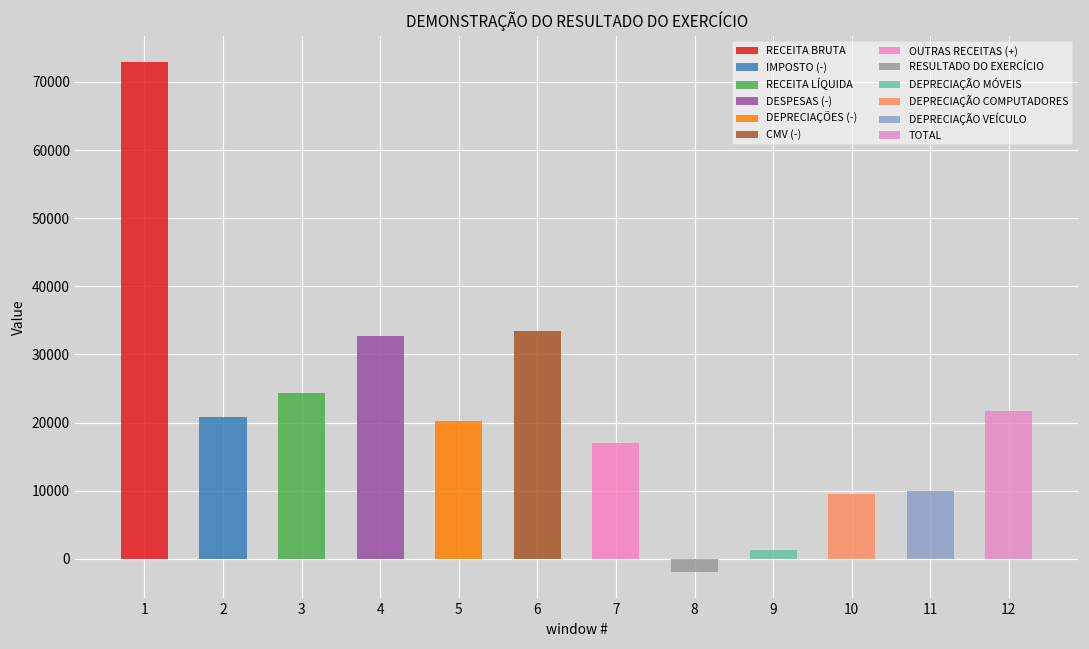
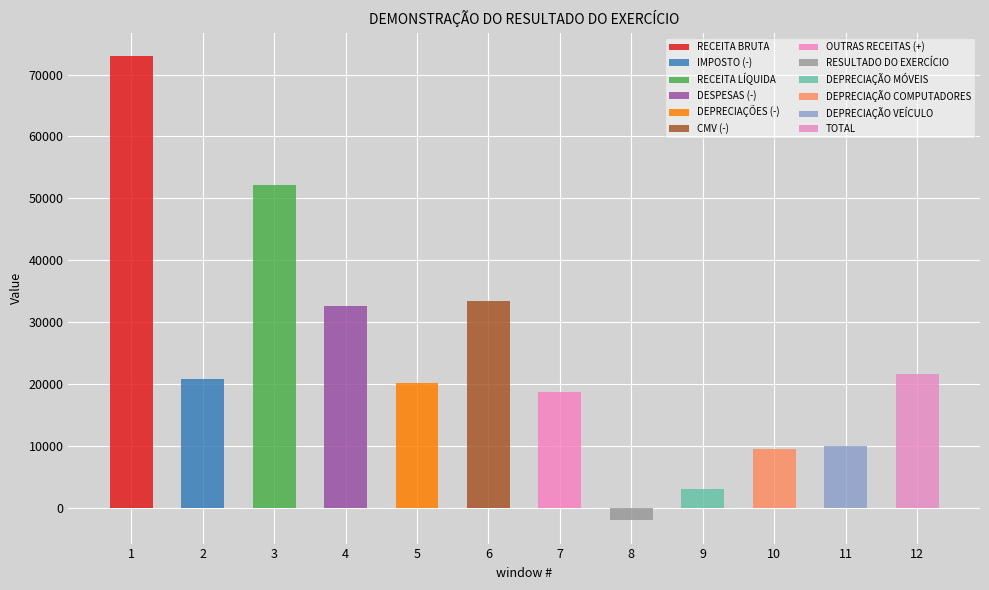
  {
    "1": 73000,
    "2": 21000,
-   "3": 24000,
+   "3": 52000,
    "4": 33000,
    "5": 20000,
    "6": 33000,
-   "7": 17000,
+   "7": 19000,
    "8": -2000,
-   "9": 1000,
+   "9": 3000,
    "10": 10000,
    "11": 10000,
    "12": 22000
  }
